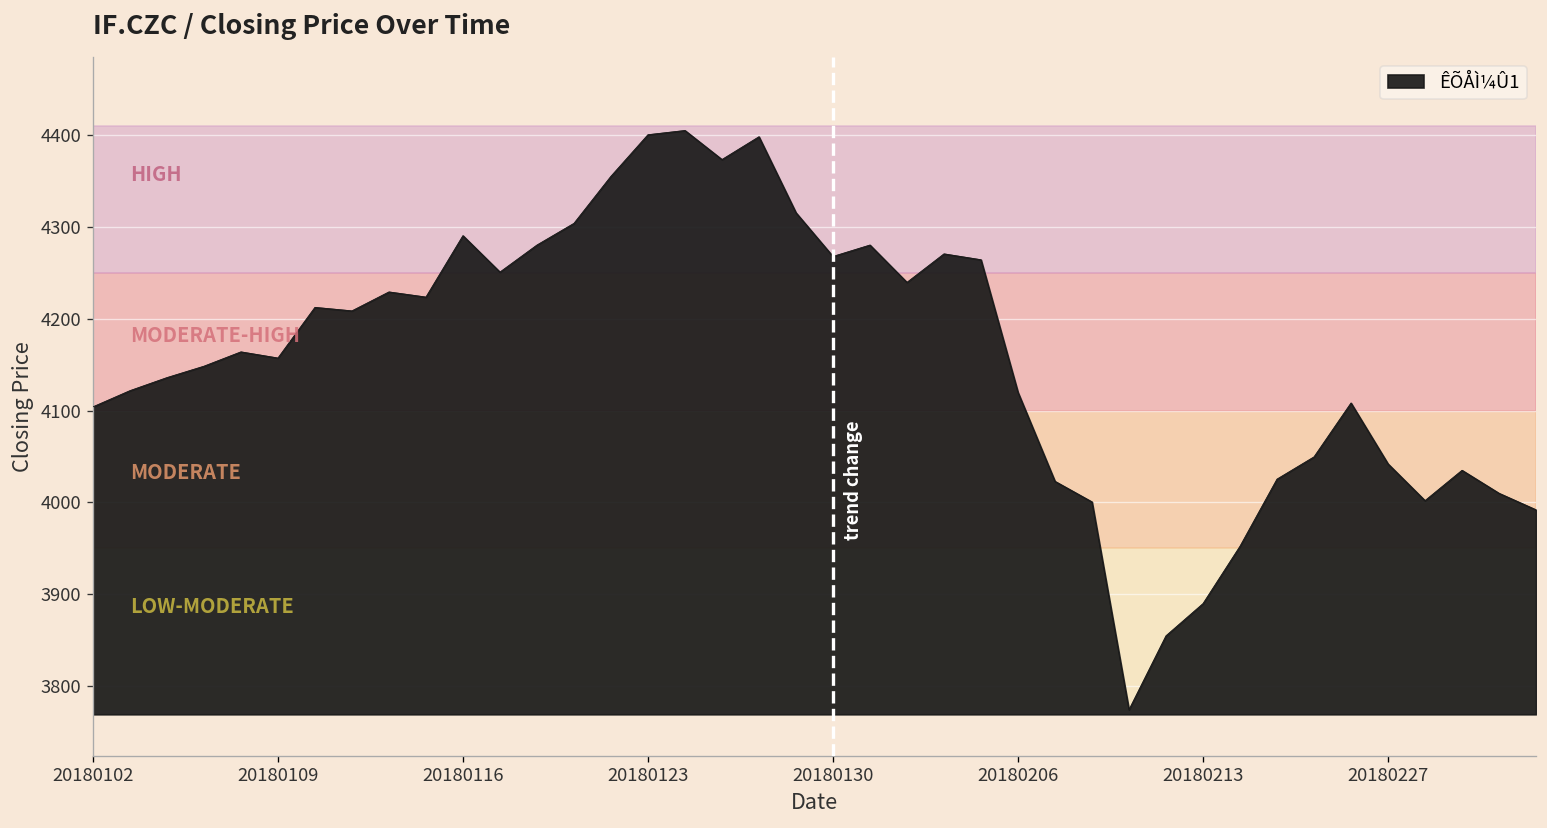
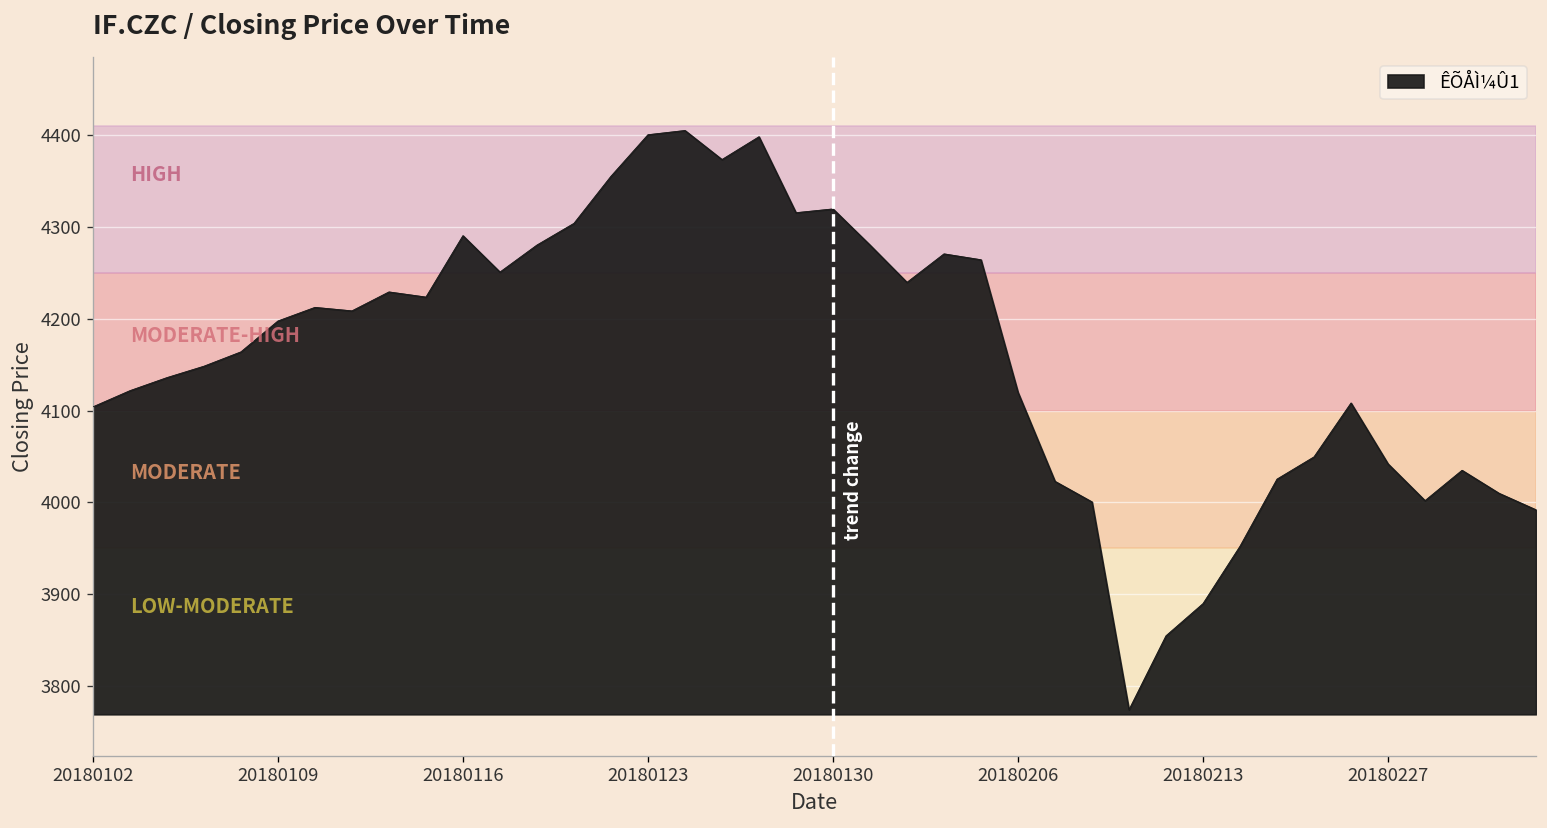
  {
    "20180102": 4100,
-   "20180109": 4160,
+   "20180109": 4200,
    "20180116": 4290,
    "20180123": 4400,
-   "20180130": 4270,
+   "20180130": 4320,
    "20180206": 4120,
    "20180213": 3890,
    "20180227": 4040
  }
